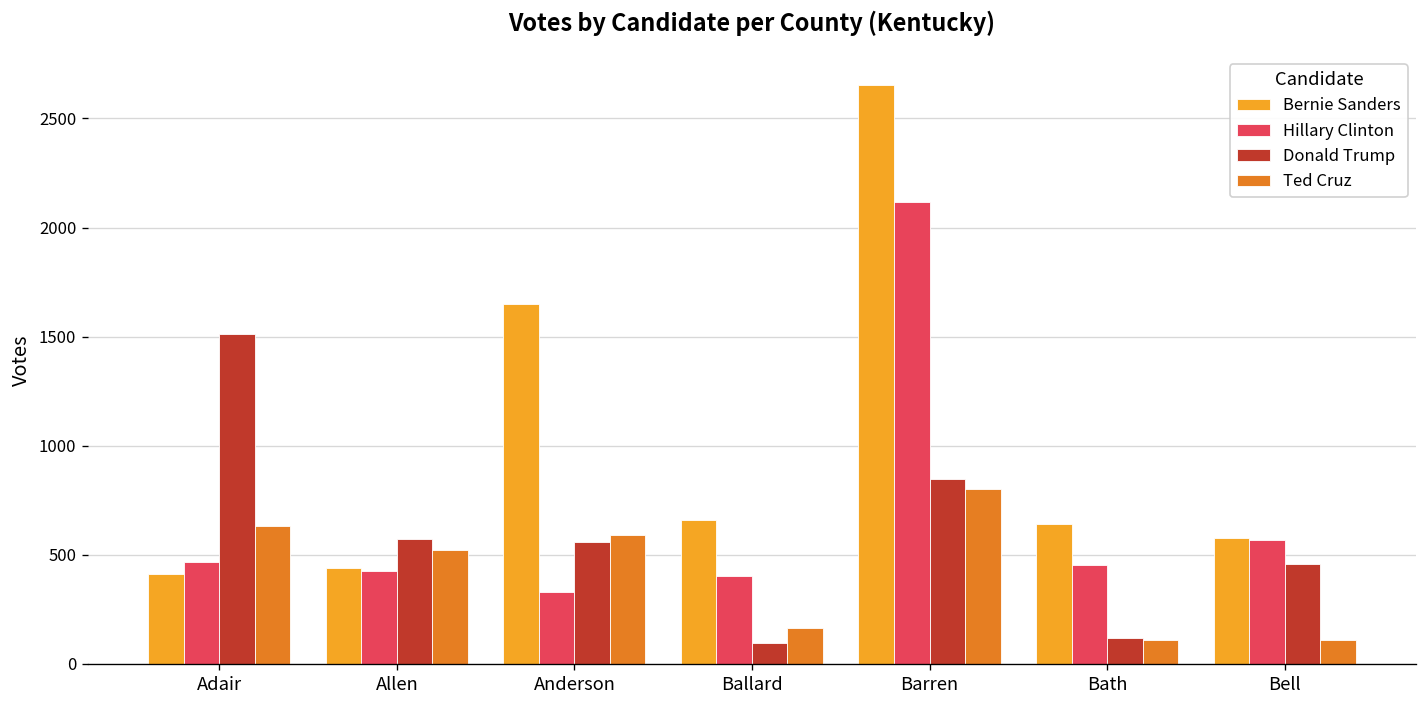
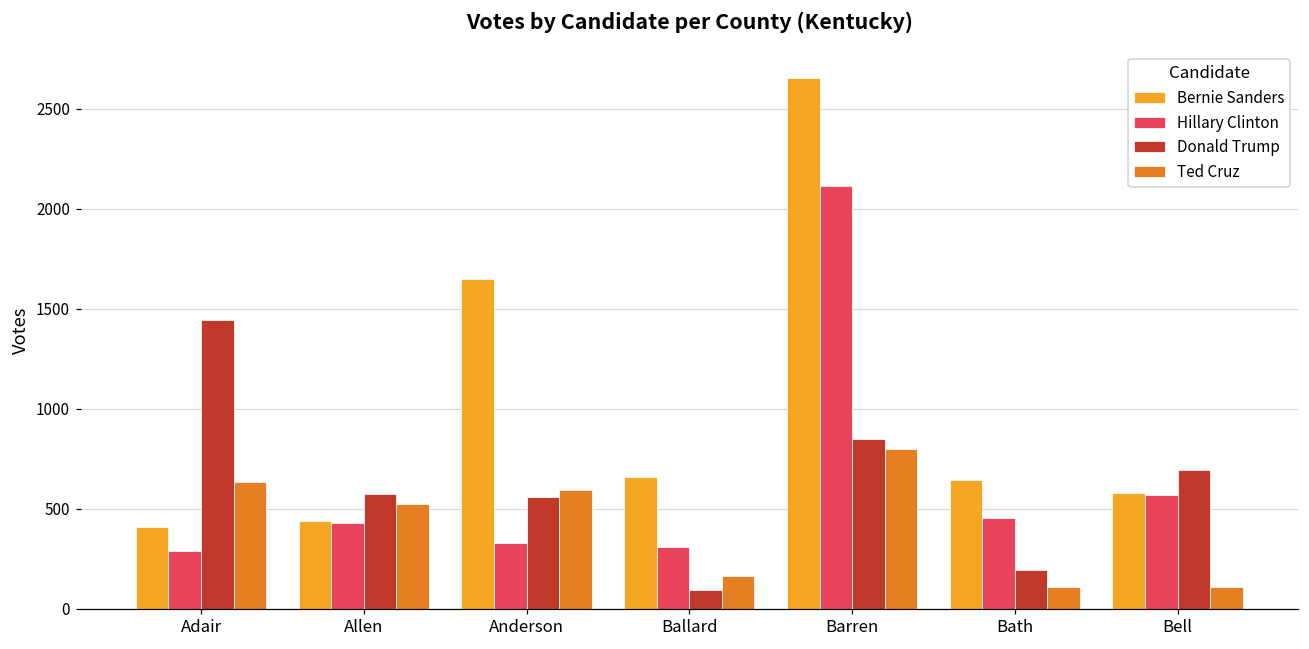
  {
    "Hillary Clinton": {
-     "Adair": 470,
+     "Adair": 290,
      "Allen": 430,
      "Anderson": 330,
-     "Ballard": 410,
+     "Ballard": 310,
      "Barren": 2120,
      "Bath": 450,
      "Bell": 570
    },
    "Donald Trump": {
-     "Adair": 1510,
+     "Adair": 1440,
      "Allen": 570,
      "Anderson": 560,
      "Ballard": 90,
      "Barren": 850,
-     "Bath": 120,
-     "Bell": 460
+     "Bath": 190,
+     "Bell": 690
    }
  }
